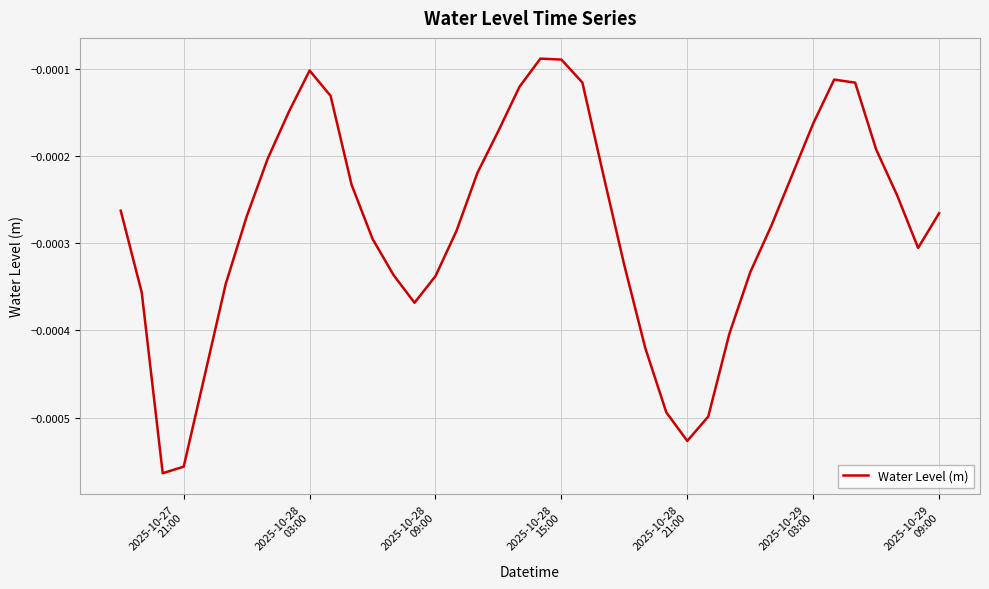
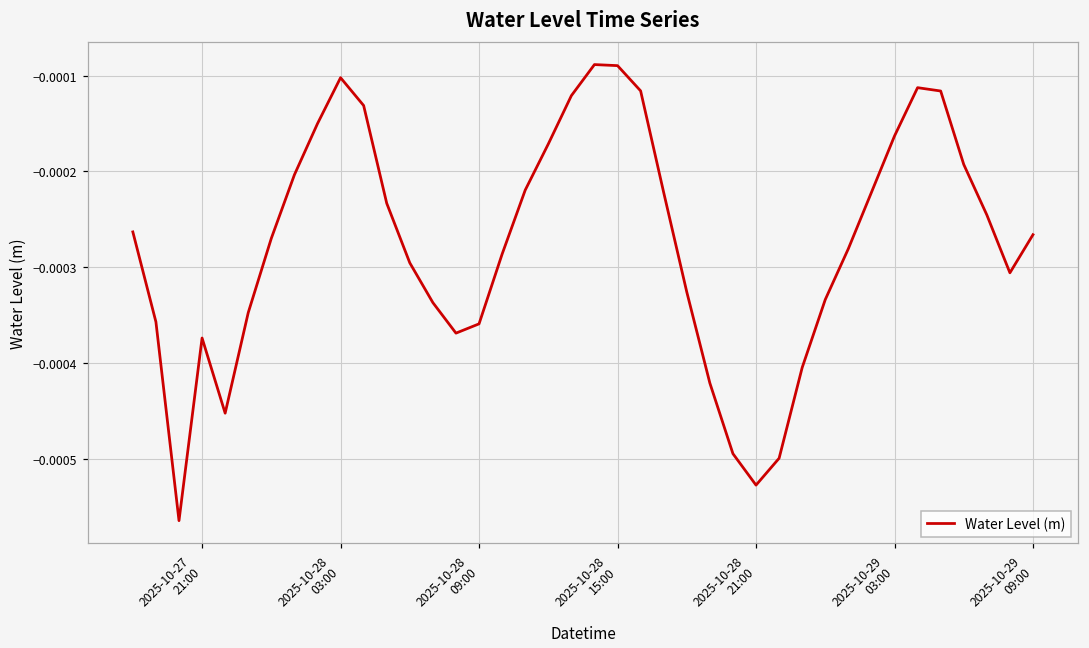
  {
-   "2025-10-27 21:00": -0.00056,
+   "2025-10-27 21:00": -0.00037,
    "2025-10-28 03:00": -0.00010,
-   "2025-10-28 09:00": -0.00034,
+   "2025-10-28 09:00": -0.00036,
    "2025-10-28 15:00": -0.00009,
    "2025-10-28 21:00": -0.00053,
    "2025-10-29 03:00": -0.00016,
    "2025-10-29 09:00": -0.00027
  }
